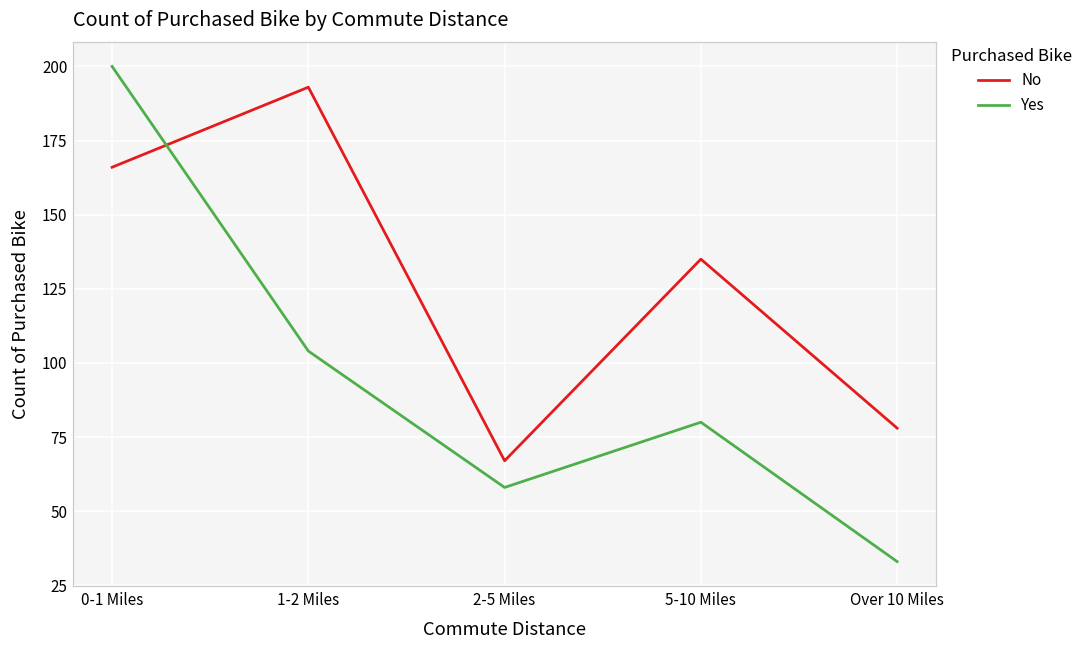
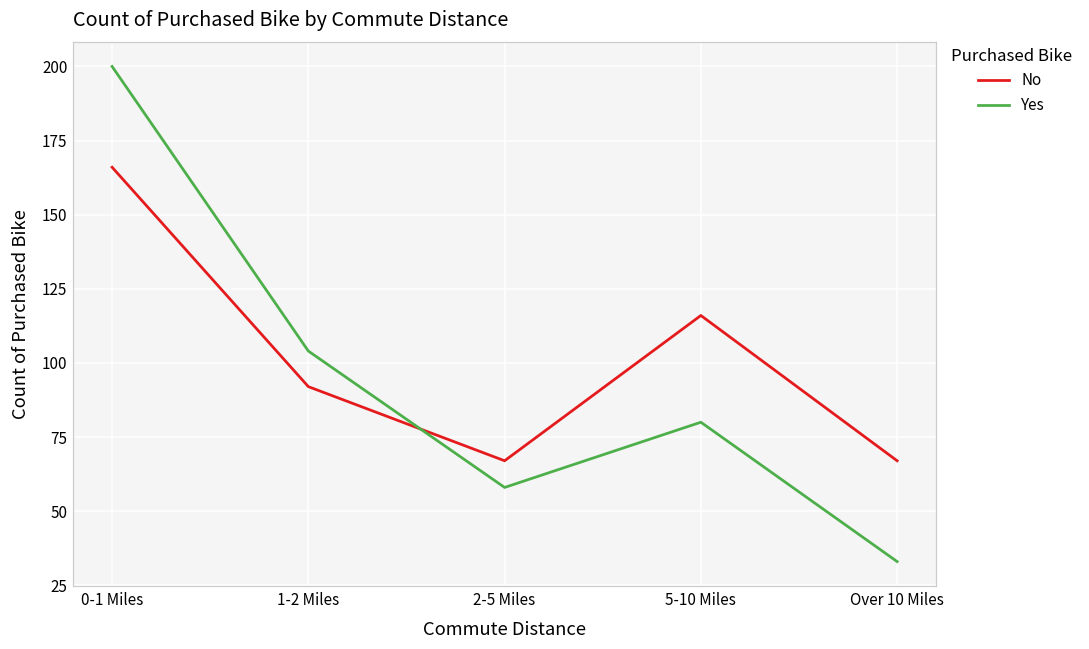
  {
    "No": {
      "0-1 Miles": 166,
-     "1-2 Miles": 193,
+     "1-2 Miles": 92,
      "2-5 Miles": 67,
-     "5-10 Miles": 135,
-     "Over 10 Miles": 78
+     "5-10 Miles": 116,
+     "Over 10 Miles": 67
    },
    "Yes": {
      "0-1 Miles": 200,
      "1-2 Miles": 104,
      "2-5 Miles": 58,
      "5-10 Miles": 80,
      "Over 10 Miles": 33
    }
  }
